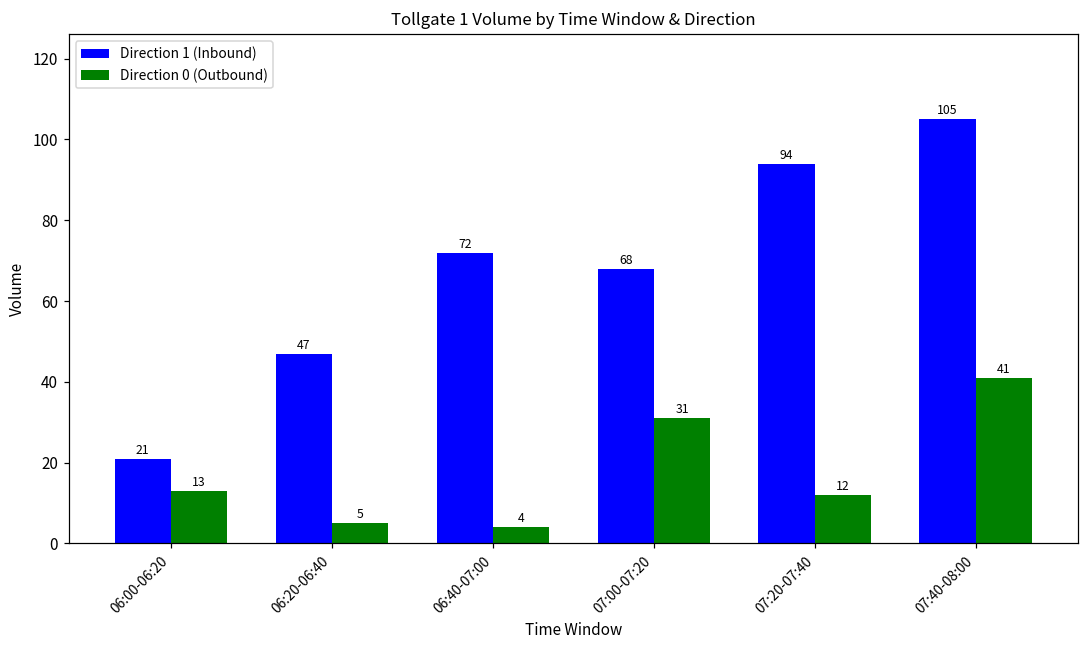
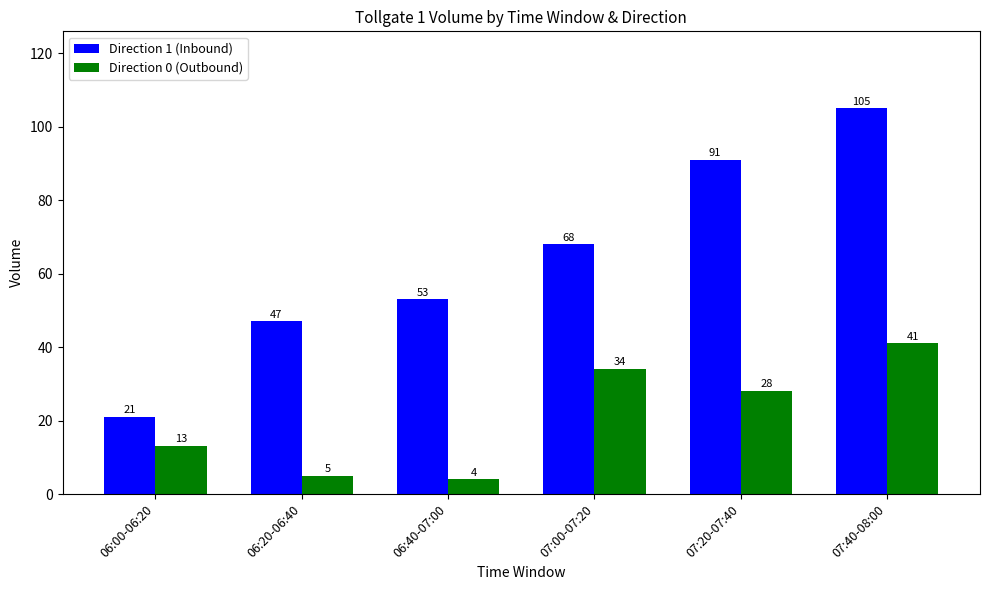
  {
    "Direction 1 (Inbound)": {
      "06:00-06:20": 21,
      "06:20-06:40": 47,
-     "06:40-07:00": 72,
+     "06:40-07:00": 53,
      "07:00-07:20": 68,
-     "07:20-07:40": 94,
+     "07:20-07:40": 91,
      "07:40-08:00": 105
    },
    "Direction 0 (Outbound)": {
      "06:00-06:20": 13,
      "06:20-06:40": 5,
      "06:40-07:00": 4,
-     "07:00-07:20": 31,
-     "07:20-07:40": 12,
+     "07:00-07:20": 34,
+     "07:20-07:40": 28,
      "07:40-08:00": 41
    }
  }
